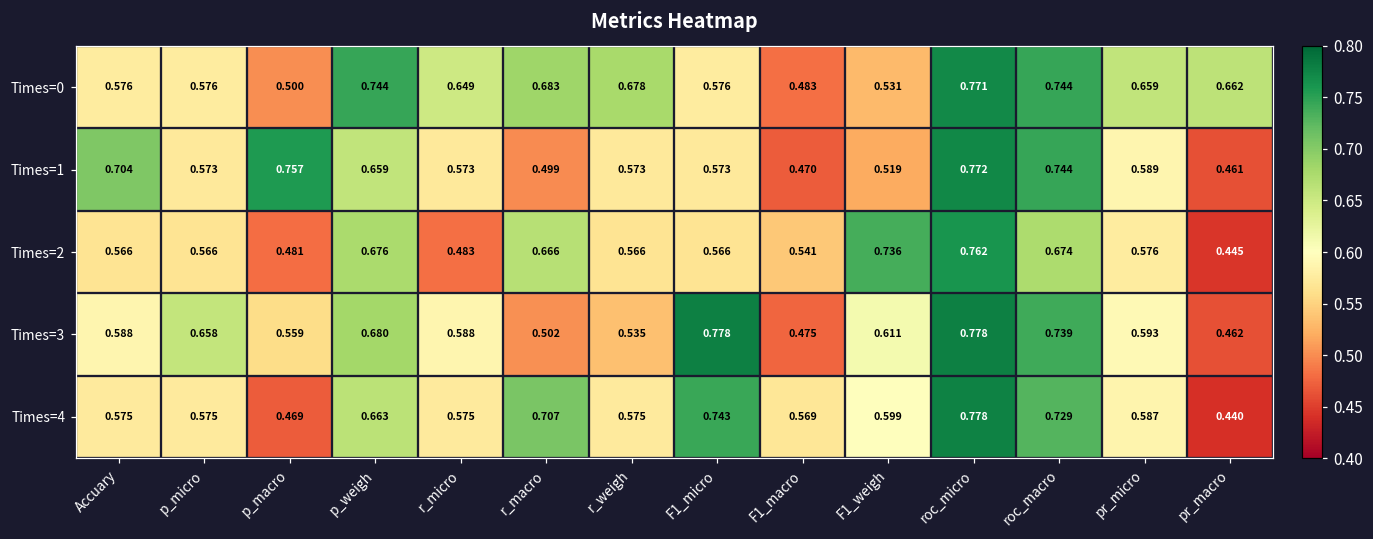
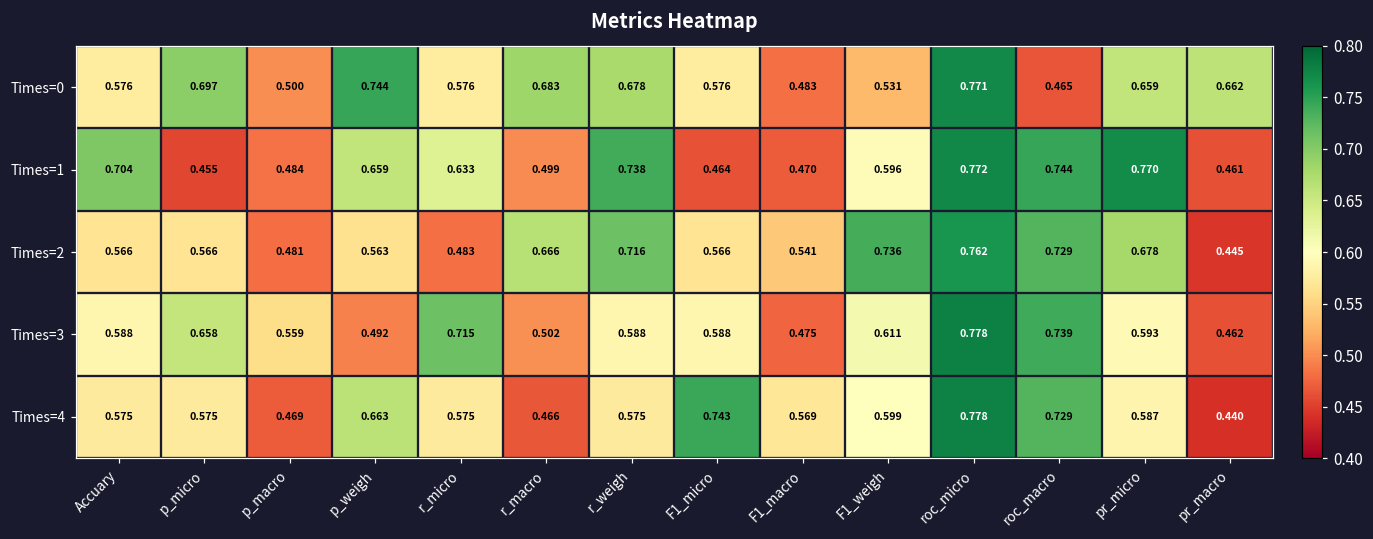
  {
    "Times=0": {
      "Accuary": 0.576,
-     "p_micro": 0.576,
+     "p_micro": 0.697,
      "p_macro": 0.500,
      "p_weigh": 0.744,
-     "r_micro": 0.649,
+     "r_micro": 0.576,
      "r_macro": 0.683,
      "r_weigh": 0.678,
      "F1_micro": 0.576,
      "F1_macro": 0.483,
      "F1_weigh": 0.531,
      "roc_micro": 0.771,
-     "roc_macro": 0.744,
+     "roc_macro": 0.465,
      "pr_micro": 0.659,
      "pr_macro": 0.662
    },
    "Times=1": {
      "Accuary": 0.704,
-     "p_micro": 0.573,
-     "p_macro": 0.757,
+     "p_micro": 0.455,
+     "p_macro": 0.484,
      "p_weigh": 0.659,
-     "r_micro": 0.573,
+     "r_micro": 0.633,
      "r_macro": 0.499,
-     "r_weigh": 0.573,
-     "F1_micro": 0.573,
+     "r_weigh": 0.738,
+     "F1_micro": 0.464,
      "F1_macro": 0.470,
-     "F1_weigh": 0.519,
+     "F1_weigh": 0.596,
      "roc_micro": 0.772,
      "roc_macro": 0.744,
-     "pr_micro": 0.589,
+     "pr_micro": 0.770,
      "pr_macro": 0.461
    },
    "Times=2": {
      "Accuary": 0.566,
      "p_micro": 0.566,
      "p_macro": 0.481,
-     "p_weigh": 0.676,
+     "p_weigh": 0.563,
      "r_micro": 0.483,
      "r_macro": 0.666,
-     "r_weigh": 0.566,
+     "r_weigh": 0.716,
      "F1_micro": 0.566,
      "F1_macro": 0.541,
      "F1_weigh": 0.736,
      "roc_micro": 0.762,
-     "roc_macro": 0.674,
-     "pr_micro": 0.576,
+     "roc_macro": 0.729,
+     "pr_micro": 0.678,
      "pr_macro": 0.445
    },
    "Times=3": {
      "Accuary": 0.588,
      "p_micro": 0.658,
      "p_macro": 0.559,
-     "p_weigh": 0.680,
-     "r_micro": 0.588,
+     "p_weigh": 0.492,
+     "r_micro": 0.715,
      "r_macro": 0.502,
-     "r_weigh": 0.535,
-     "F1_micro": 0.778,
+     "r_weigh": 0.588,
+     "F1_micro": 0.588,
      "F1_macro": 0.475,
      "F1_weigh": 0.611,
      "roc_micro": 0.778,
      "roc_macro": 0.739,
      "pr_micro": 0.593,
      "pr_macro": 0.462
    },
    "Times=4": {
      "Accuary": 0.575,
      "p_micro": 0.575,
      "p_macro": 0.469,
      "p_weigh": 0.663,
      "r_micro": 0.575,
-     "r_macro": 0.707,
+     "r_macro": 0.466,
      "r_weigh": 0.575,
      "F1_micro": 0.743,
      "F1_macro": 0.569,
      "F1_weigh": 0.599,
      "roc_micro": 0.778,
      "roc_macro": 0.729,
      "pr_micro": 0.587,
      "pr_macro": 0.440
    }
  }
